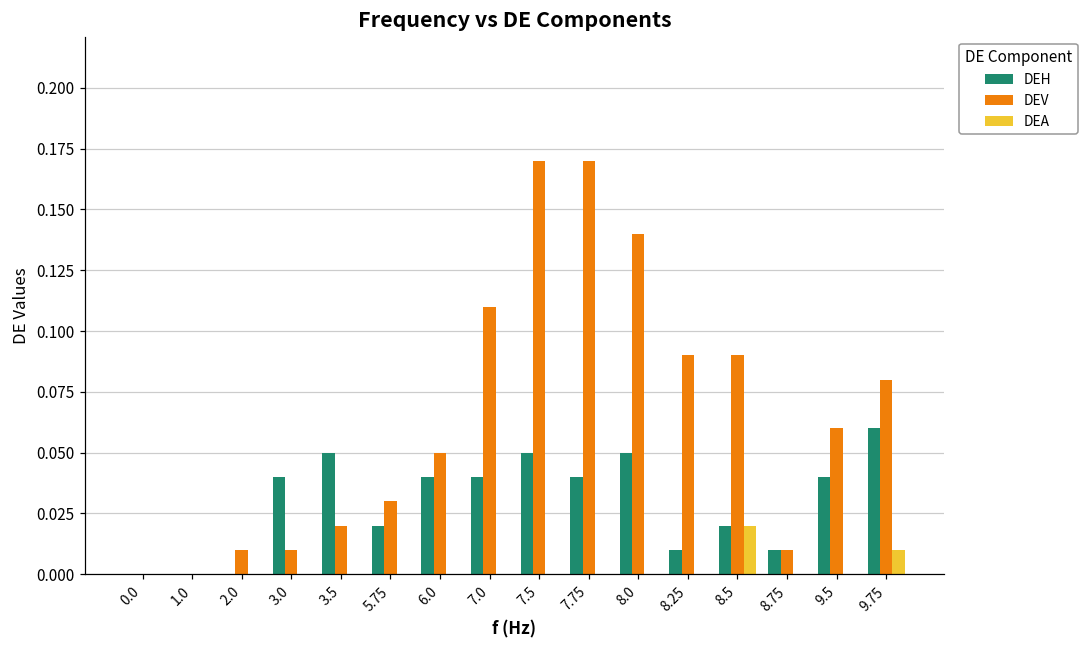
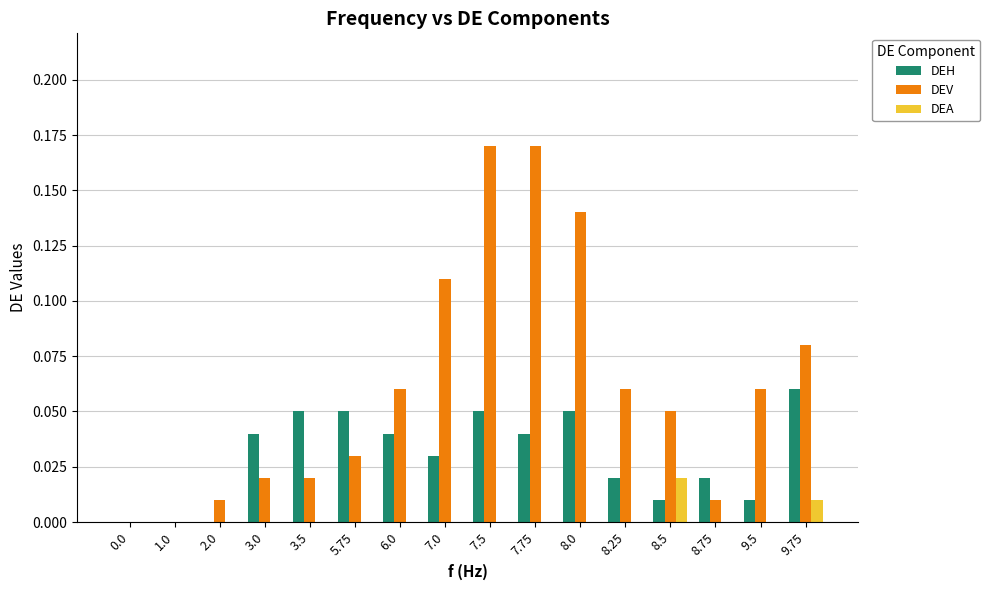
  {
    "DEH": {
      "0.0": 0.00,
      "1.0": 0.00,
      "2.0": 0.00,
      "3.0": 0.04,
      "3.5": 0.05,
-     "5.75": 0.02,
+     "5.75": 0.05,
      "6.0": 0.04,
-     "7.0": 0.04,
+     "7.0": 0.03,
      "7.5": 0.05,
      "7.75": 0.04,
      "8.0": 0.05,
-     "8.25": 0.01,
-     "8.5": 0.02,
-     "8.75": 0.01,
-     "9.5": 0.04,
+     "8.25": 0.02,
+     "8.5": 0.01,
+     "8.75": 0.02,
+     "9.5": 0.01,
      "9.75": 0.06
    },
    "DEV": {
      "0.0": 0.00,
      "1.0": 0.00,
      "2.0": 0.01,
-     "3.0": 0.01,
+     "3.0": 0.02,
      "3.5": 0.02,
      "5.75": 0.03,
-     "6.0": 0.05,
+     "6.0": 0.06,
      "7.0": 0.11,
      "7.5": 0.17,
      "7.75": 0.17,
      "8.0": 0.14,
-     "8.25": 0.09,
-     "8.5": 0.09,
+     "8.25": 0.06,
+     "8.5": 0.05,
      "8.75": 0.01,
      "9.5": 0.06,
      "9.75": 0.08
    },
    "DEA": {
      "0.0": 0.00,
      "1.0": 0.00,
      "2.0": 0.00,
      "3.0": 0.00,
      "3.5": 0.00,
      "5.75": 0.00,
      "6.0": 0.00,
      "7.0": 0.00,
      "7.5": 0.00,
      "7.75": 0.00,
      "8.0": 0.00,
      "8.25": 0.00,
      "8.5": 0.02,
      "8.75": 0.00,
      "9.5": 0.00,
      "9.75": 0.01
    }
  }
